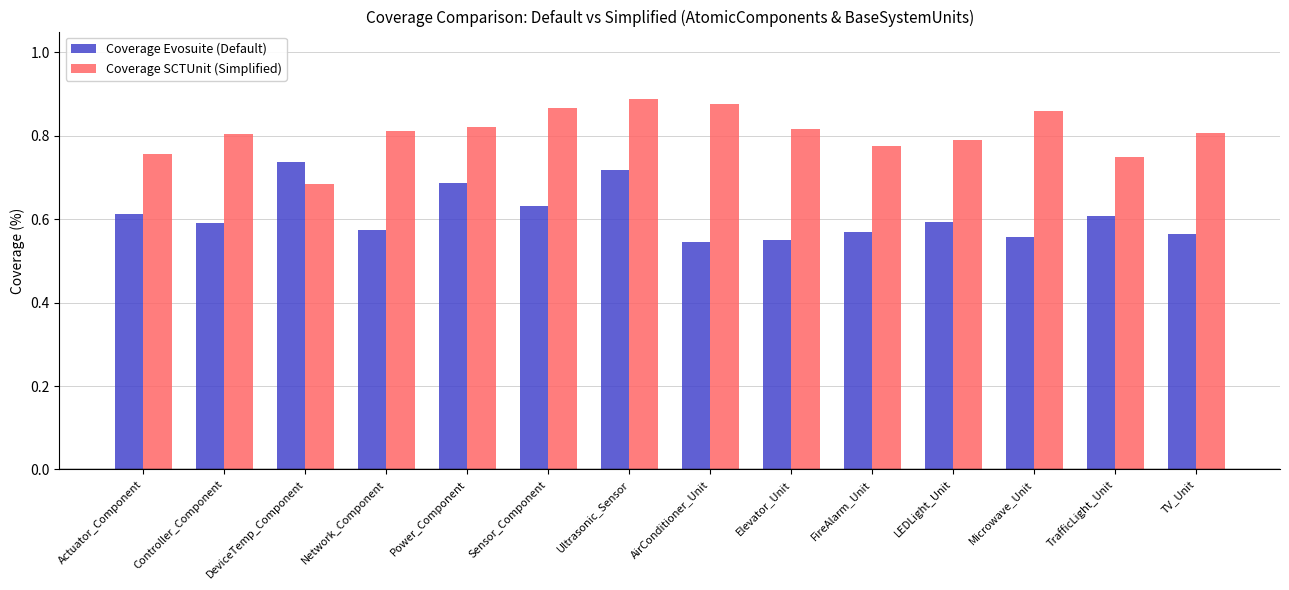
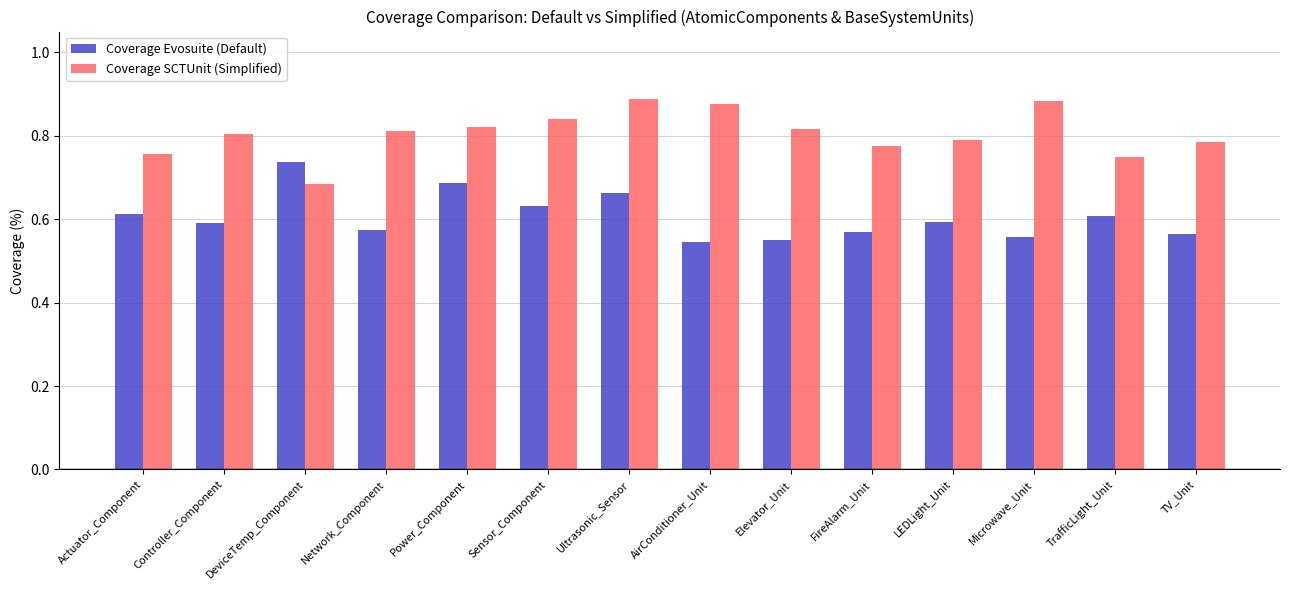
  {
    "Coverage Evosuite (Default)": {
      "Actuator_Component": 0.61,
      "Controller_Component": 0.59,
      "DeviceTemp_Component": 0.74,
      "Network_Component": 0.57,
      "Power_Component": 0.69,
      "Sensor_Component": 0.63,
-     "Ultrasonic_Sensor": 0.72,
+     "Ultrasonic_Sensor": 0.66,
      "AirConditioner_Unit": 0.55,
      "Elevator_Unit": 0.55,
      "FireAlarm_Unit": 0.57,
      "LEDLight_Unit": 0.59,
      "Microwave_Unit": 0.56,
      "TrafficLight_Unit": 0.61,
      "TV_Unit": 0.57
    },
    "Coverage SCTUnit (Simplified)": {
      "Actuator_Component": 0.76,
      "Controller_Component": 0.80,
      "DeviceTemp_Component": 0.68,
      "Network_Component": 0.81,
      "Power_Component": 0.82,
-     "Sensor_Component": 0.87,
+     "Sensor_Component": 0.84,
      "Ultrasonic_Sensor": 0.89,
      "AirConditioner_Unit": 0.88,
      "Elevator_Unit": 0.82,
      "FireAlarm_Unit": 0.78,
      "LEDLight_Unit": 0.79,
-     "Microwave_Unit": 0.86,
+     "Microwave_Unit": 0.88,
      "TrafficLight_Unit": 0.75,
-     "TV_Unit": 0.81
+     "TV_Unit": 0.78
    }
  }
